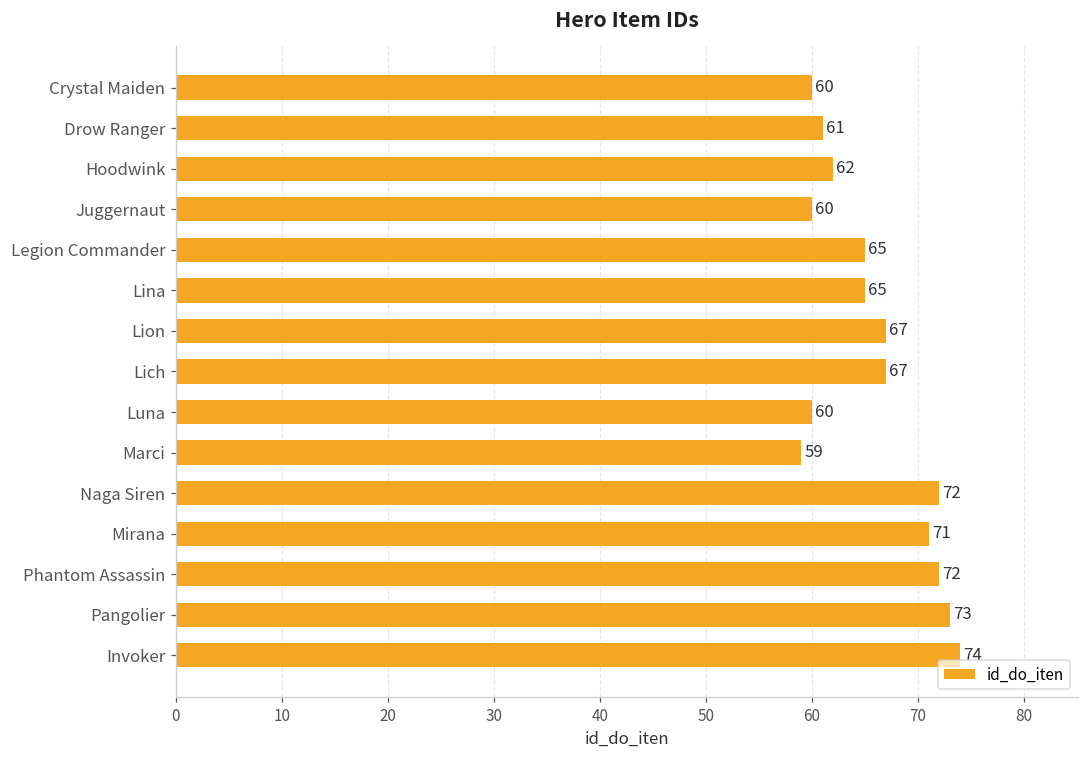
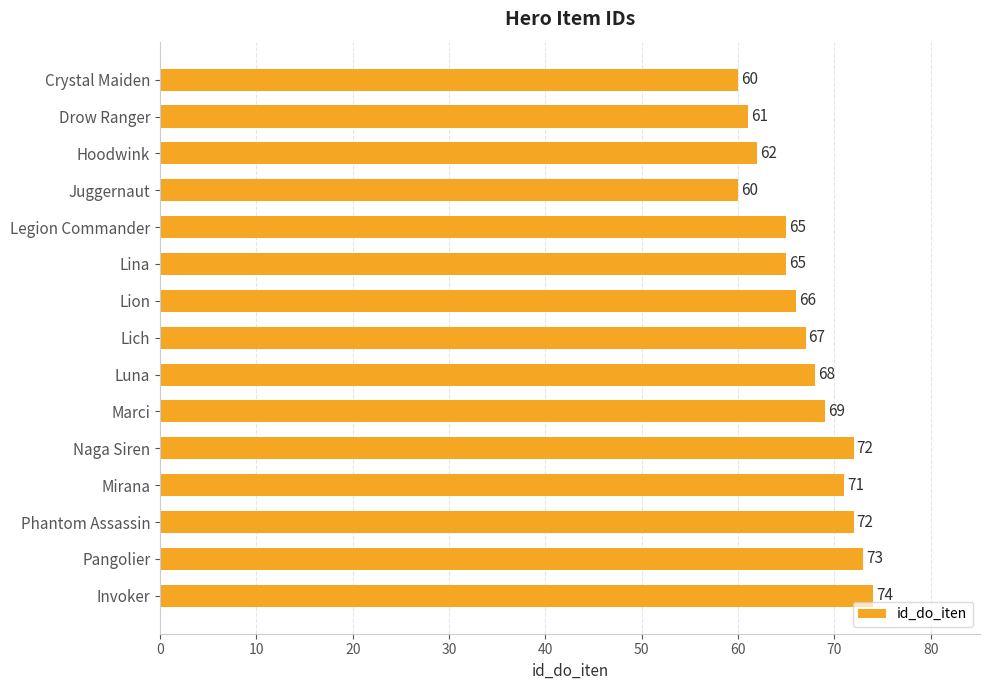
  {
    "Crystal Maiden": 60,
    "Drow Ranger": 61,
    "Hoodwink": 62,
    "Juggernaut": 60,
    "Legion Commander": 65,
    "Lina": 65,
-   "Lion": 67,
+   "Lion": 66,
    "Lich": 67,
-   "Luna": 60,
-   "Marci": 59,
+   "Luna": 68,
+   "Marci": 69,
    "Naga Siren": 72,
    "Mirana": 71,
    "Phantom Assassin": 72,
    "Pangolier": 73
  }
